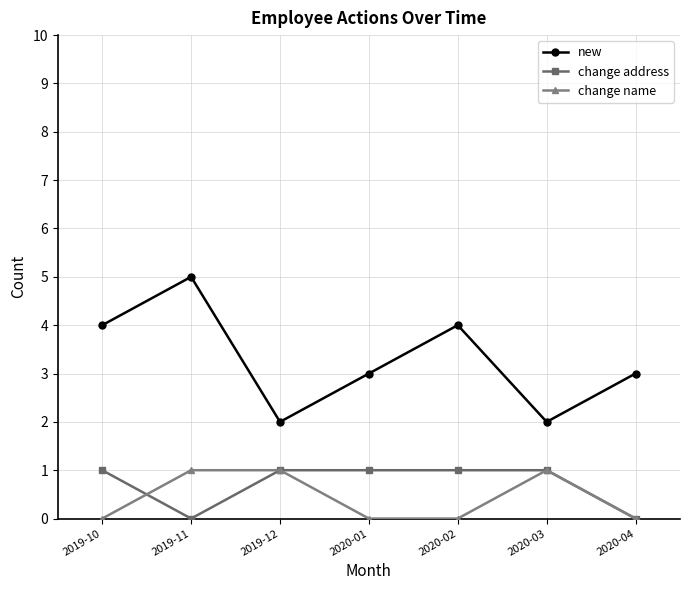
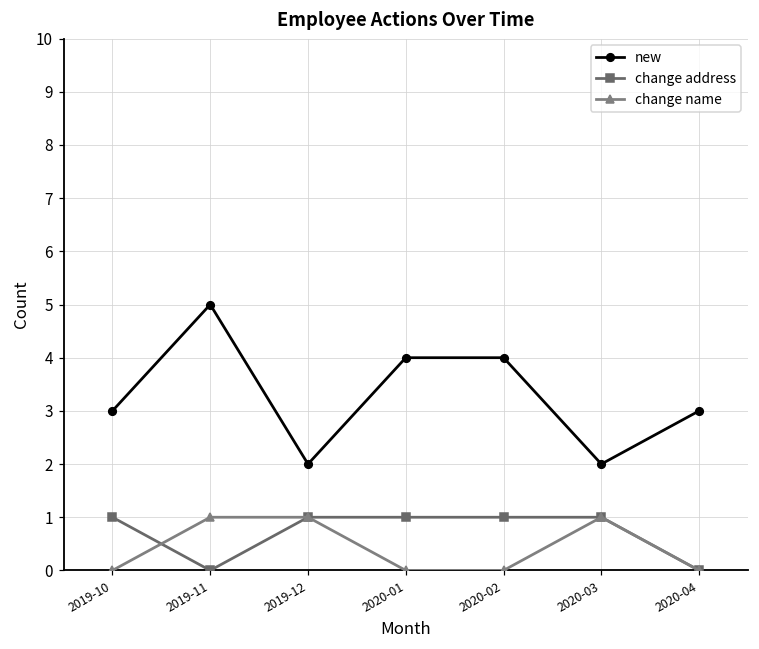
  {
    "new": {
-     "2019-10": 4,
+     "2019-10": 3,
      "2019-11": 5,
      "2019-12": 2,
-     "2020-01": 3,
+     "2020-01": 4,
      "2020-02": 4,
      "2020-03": 2,
      "2020-04": 3
    }
  }
